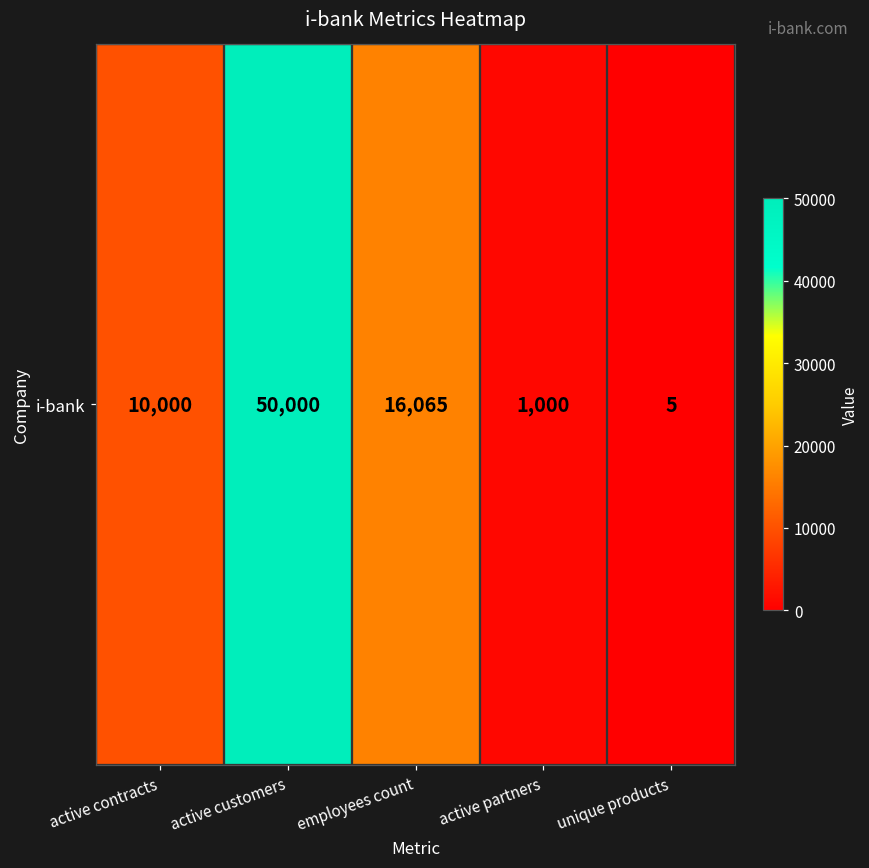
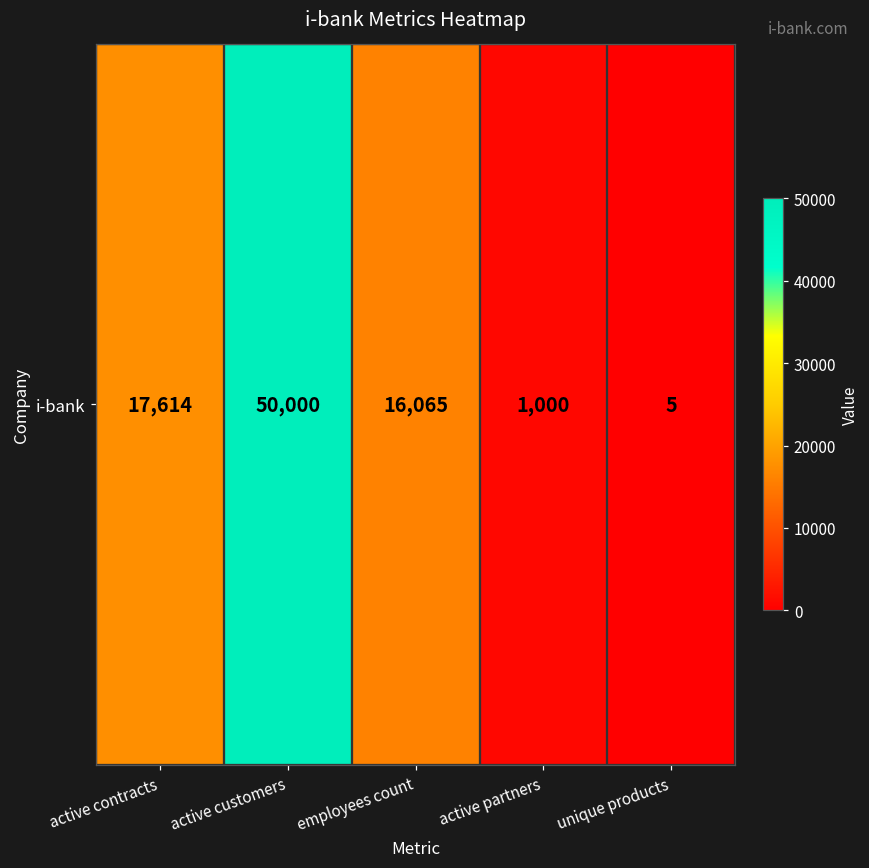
  {
    "i-bank": {
-     "active contracts": "10,000",
+     "active contracts": "17,614",
      "active customers": "50,000",
      "employees count": "16,065",
      "active partners": "1,000",
      "unique products": "5"
    }
  }
